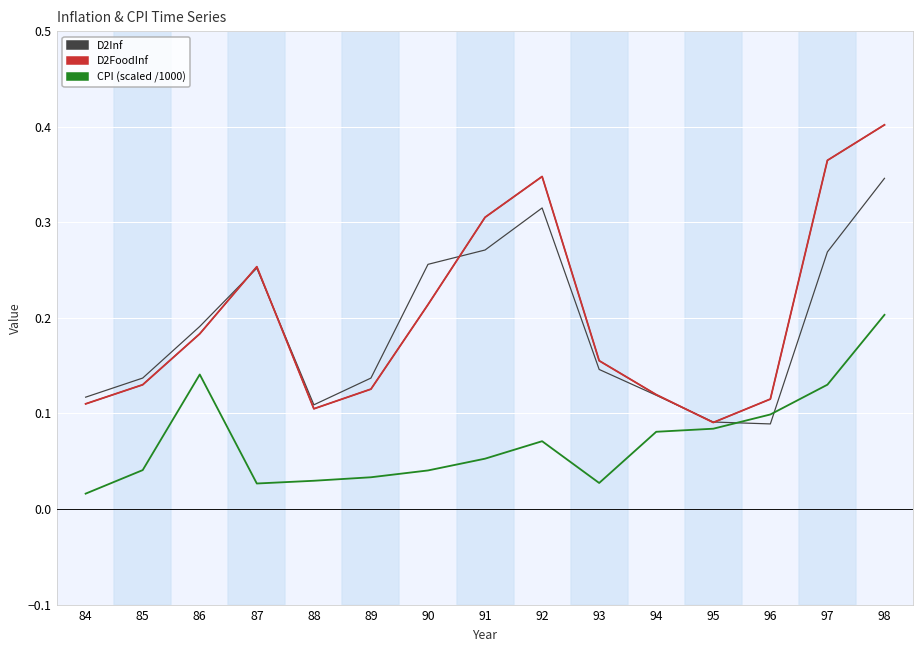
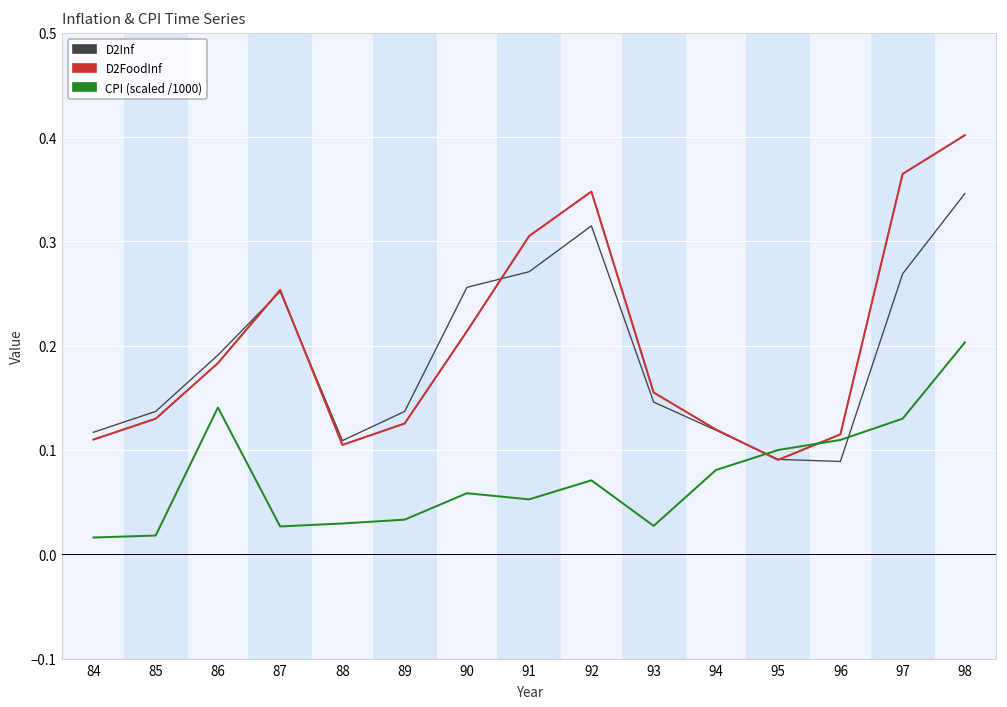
  {
    "CPI (scaled /1000)": {
      "84": 0.02,
-     "85": 0.04,
+     "85": 0.02,
      "86": 0.14,
      "87": 0.03,
      "88": 0.03,
      "89": 0.03,
-     "90": 0.04,
+     "90": 0.06,
      "91": 0.05,
      "92": 0.07,
      "93": 0.03,
      "94": 0.08,
-     "95": 0.08,
-     "96": 0.10,
+     "95": 0.10,
+     "96": 0.11,
      "97": 0.13,
      "98": 0.20
    }
  }
